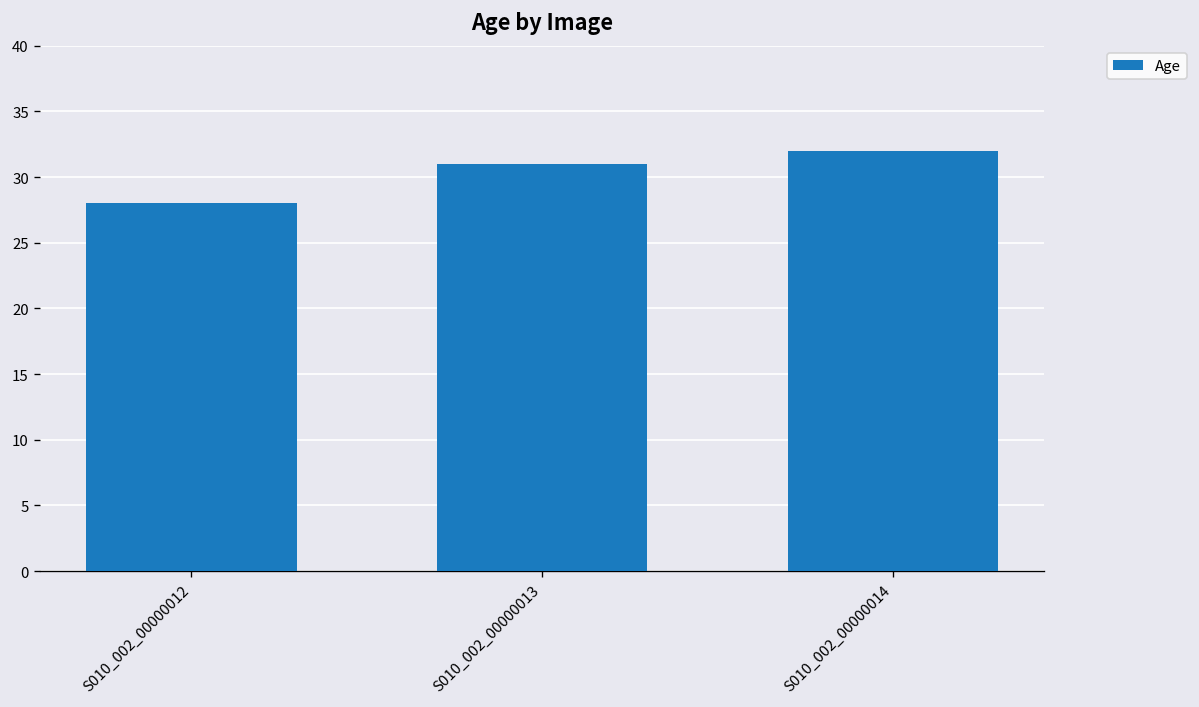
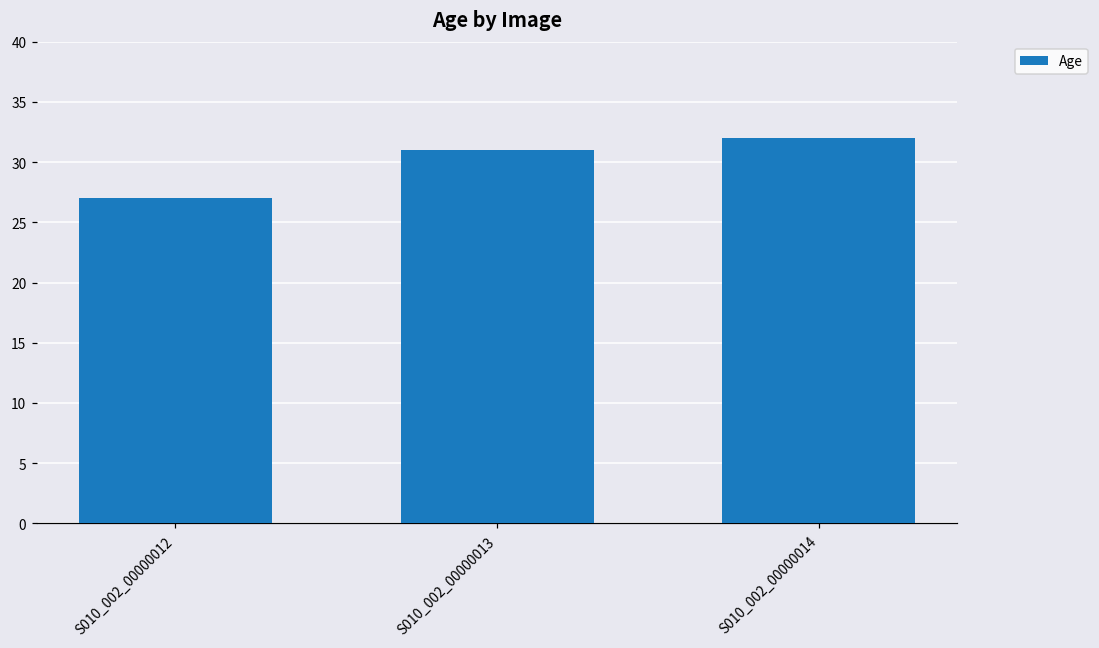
  {
-   "S010_002_00000012": 28,
+   "S010_002_00000012": 27,
    "S010_002_00000013": 31,
    "S010_002_00000014": 32
  }
